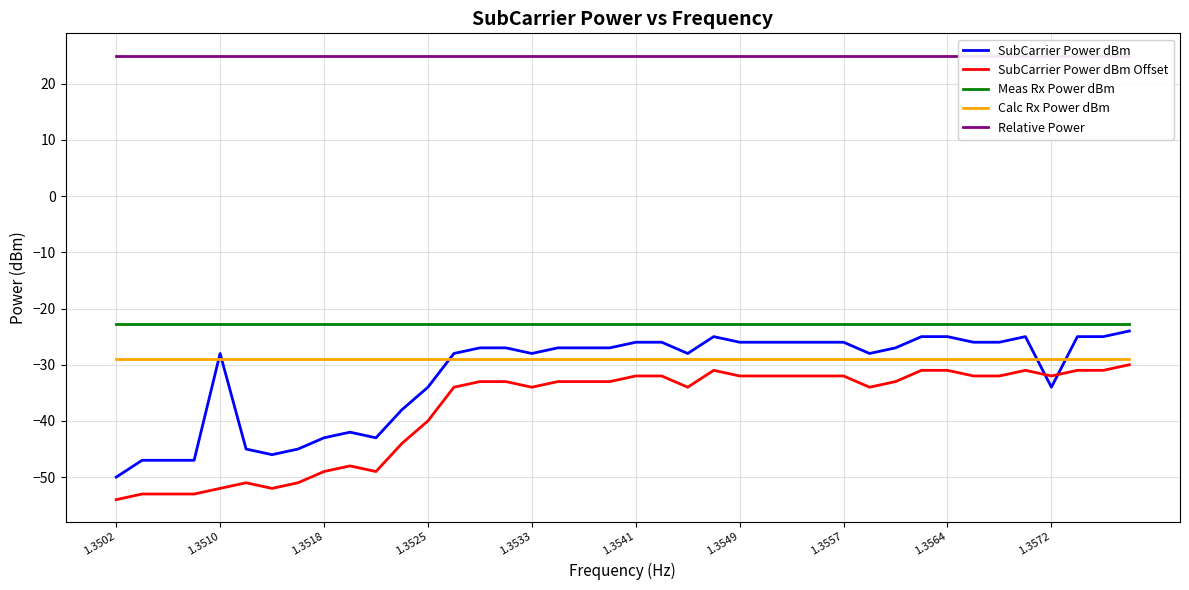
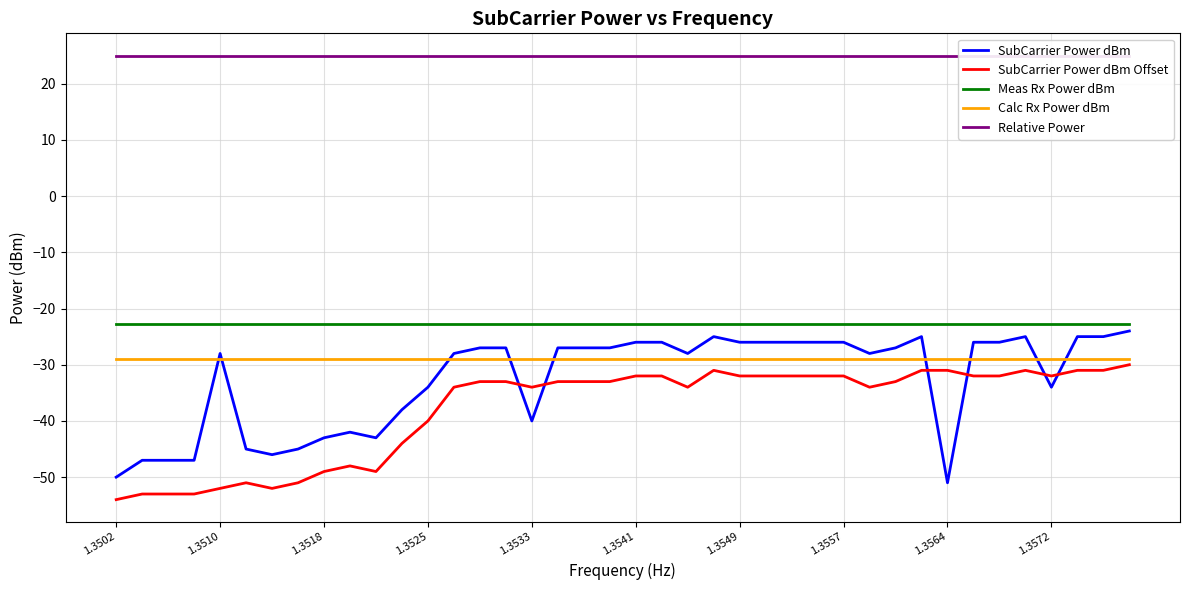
  {
    "SubCarrier Power dBm": {
      "1.3502": -50,
      "1.3510": -28,
      "1.3518": -43,
      "1.3525": -34,
-     "1.3533": -28,
+     "1.3533": -40,
      "1.3541": -26,
      "1.3549": -26,
      "1.3557": -26,
-     "1.3564": -25,
+     "1.3564": -51,
      "1.3572": -34
    },
    "SubCarrier Power dBm Offset": {
      "1.3502": -54,
      "1.3510": -52,
      "1.3518": -49,
      "1.3525": -40,
      "1.3533": -34,
      "1.3541": -32,
      "1.3549": -32,
      "1.3557": -32,
      "1.3564": -31,
      "1.3572": -32
    },
    "Meas Rx Power dBm": {
      "1.3502": -23,
      "1.3510": -23,
      "1.3518": -23,
      "1.3525": -23,
      "1.3533": -23,
      "1.3541": -23,
      "1.3549": -23,
      "1.3557": -23,
      "1.3564": -23,
      "1.3572": -23
    },
    "Calc Rx Power dBm": {
      "1.3502": -29,
      "1.3510": -29,
      "1.3518": -29,
      "1.3525": -29,
      "1.3533": -29,
      "1.3541": -29,
      "1.3549": -29,
      "1.3557": -29,
      "1.3564": -29,
      "1.3572": -29
    },
    "Relative Power": {
      "1.3502": 25,
      "1.3510": 25,
      "1.3518": 25,
      "1.3525": 25,
      "1.3533": 25,
      "1.3541": 25,
      "1.3549": 25,
      "1.3557": 25,
      "1.3564": 25
    }
  }
